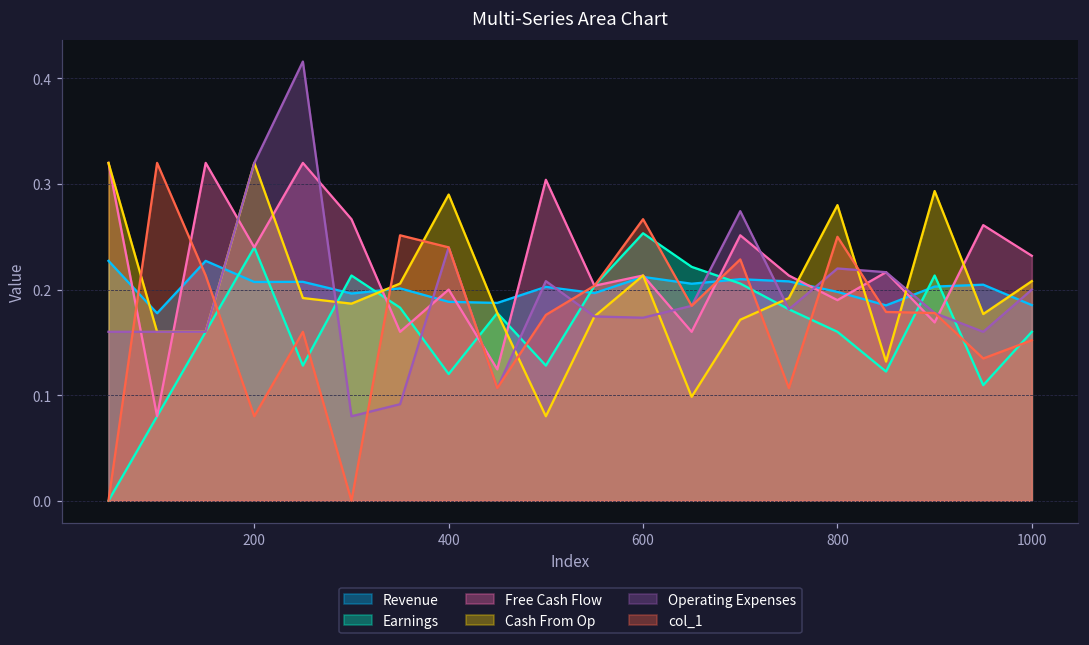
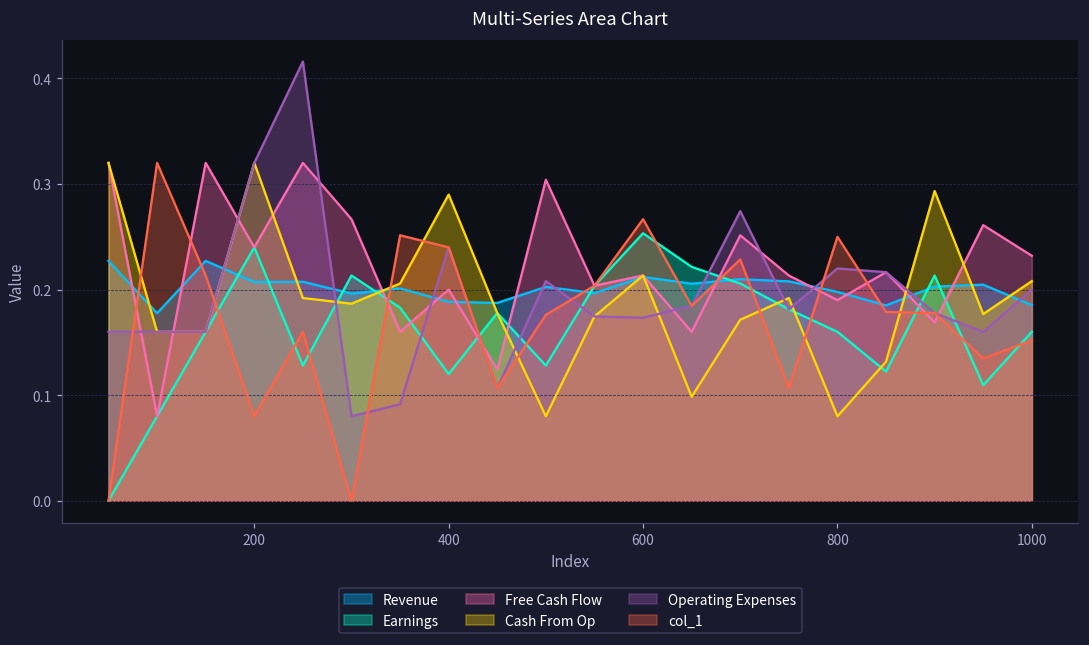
  {
    "Cash From Op": {
      "400": 0.29,
-     "800": 0.28,
+     "800": 0.08,
      "1000": 0.21
    }
  }
